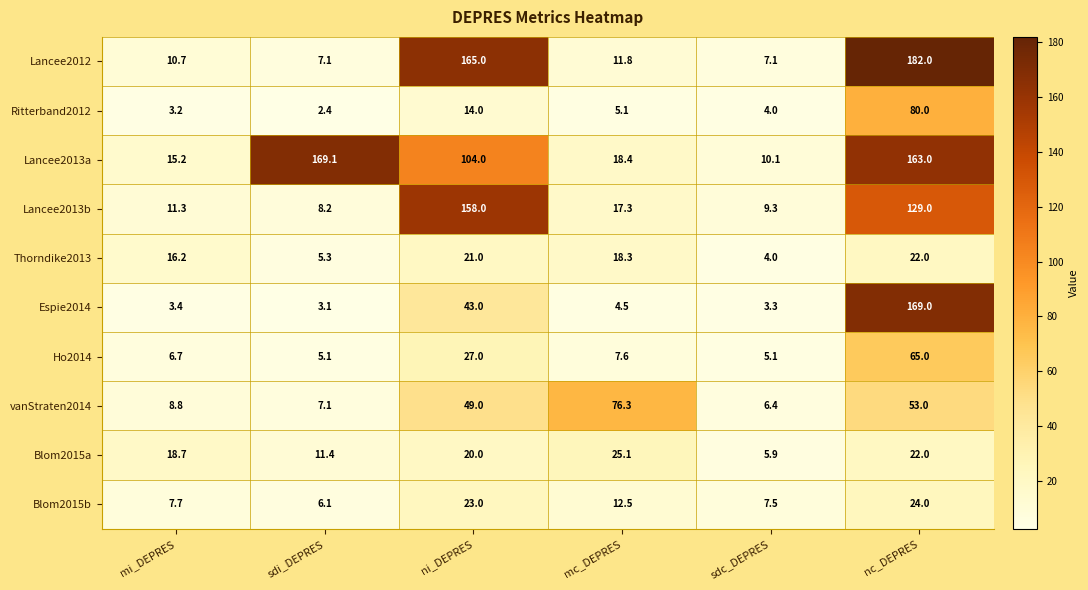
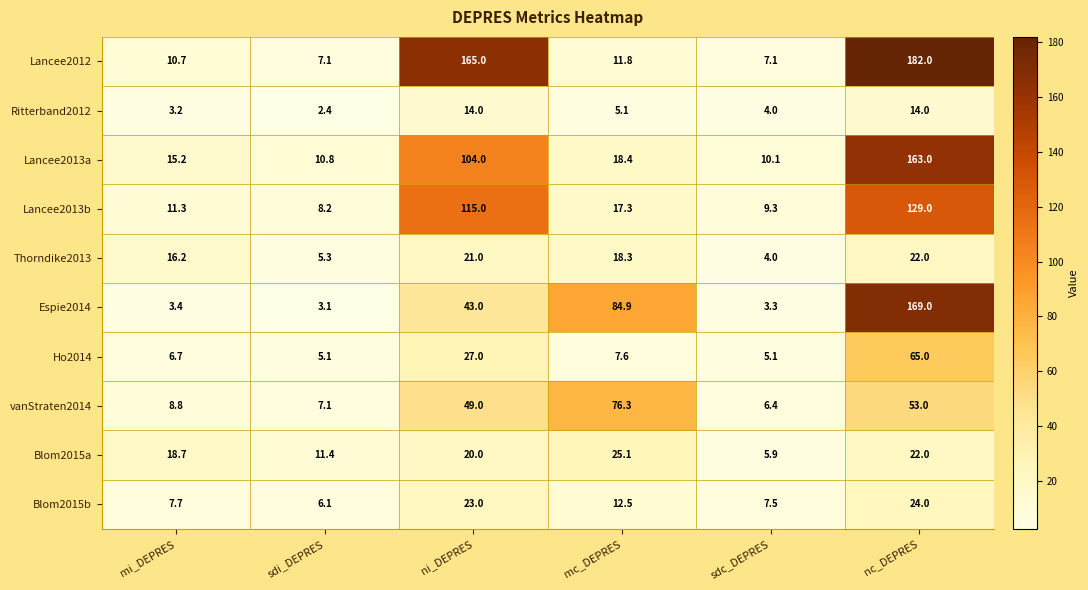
  {
    "Lancee2012": {
      "mi_DEPRES": 10.7,
      "sdi_DEPRES": 7.1,
      "ni_DEPRES": 165.0,
      "mc_DEPRES": 11.8,
      "sdc_DEPRES": 7.1,
      "nc_DEPRES": 182.0
    },
    "Ritterband2012": {
      "mi_DEPRES": 3.2,
      "sdi_DEPRES": 2.4,
      "ni_DEPRES": 14.0,
      "mc_DEPRES": 5.1,
      "sdc_DEPRES": 4.0,
-     "nc_DEPRES": 80.0
+     "nc_DEPRES": 14.0
    },
    "Lancee2013a": {
      "mi_DEPRES": 15.2,
-     "sdi_DEPRES": 169.1,
+     "sdi_DEPRES": 10.8,
      "ni_DEPRES": 104.0,
      "mc_DEPRES": 18.4,
      "sdc_DEPRES": 10.1,
      "nc_DEPRES": 163.0
    },
    "Lancee2013b": {
      "mi_DEPRES": 11.3,
      "sdi_DEPRES": 8.2,
-     "ni_DEPRES": 158.0,
+     "ni_DEPRES": 115.0,
      "mc_DEPRES": 17.3,
      "sdc_DEPRES": 9.3,
      "nc_DEPRES": 129.0
    },
    "Thorndike2013": {
      "mi_DEPRES": 16.2,
      "sdi_DEPRES": 5.3,
      "ni_DEPRES": 21.0,
      "mc_DEPRES": 18.3,
      "sdc_DEPRES": 4.0,
      "nc_DEPRES": 22.0
    },
    "Espie2014": {
      "mi_DEPRES": 3.4,
      "sdi_DEPRES": 3.1,
      "ni_DEPRES": 43.0,
-     "mc_DEPRES": 4.5,
+     "mc_DEPRES": 84.9,
      "sdc_DEPRES": 3.3,
      "nc_DEPRES": 169.0
    },
    "Ho2014": {
      "mi_DEPRES": 6.7,
      "sdi_DEPRES": 5.1,
      "ni_DEPRES": 27.0,
      "mc_DEPRES": 7.6,
      "sdc_DEPRES": 5.1,
      "nc_DEPRES": 65.0
    },
    "vanStraten2014": {
      "mi_DEPRES": 8.8,
      "sdi_DEPRES": 7.1,
      "ni_DEPRES": 49.0,
      "mc_DEPRES": 76.3,
      "sdc_DEPRES": 6.4,
      "nc_DEPRES": 53.0
    },
    "Blom2015a": {
      "mi_DEPRES": 18.7,
      "sdi_DEPRES": 11.4,
      "ni_DEPRES": 20.0,
      "mc_DEPRES": 25.1,
      "sdc_DEPRES": 5.9,
      "nc_DEPRES": 22.0
    },
    "Blom2015b": {
      "mi_DEPRES": 7.7,
      "sdi_DEPRES": 6.1,
      "ni_DEPRES": 23.0,
      "mc_DEPRES": 12.5,
      "sdc_DEPRES": 7.5,
      "nc_DEPRES": 24.0
    }
  }
